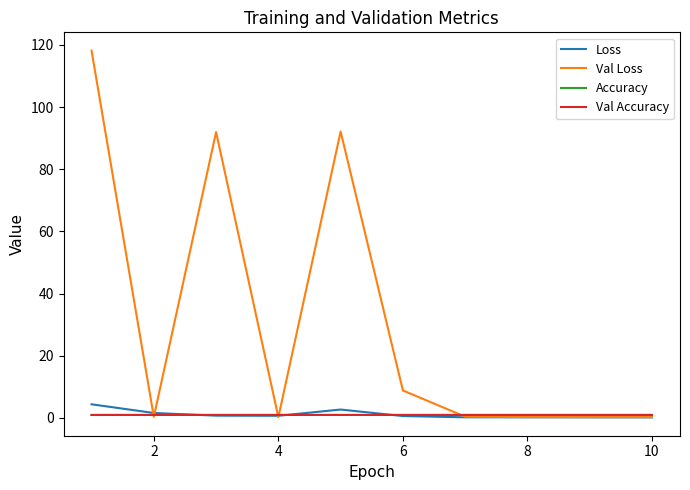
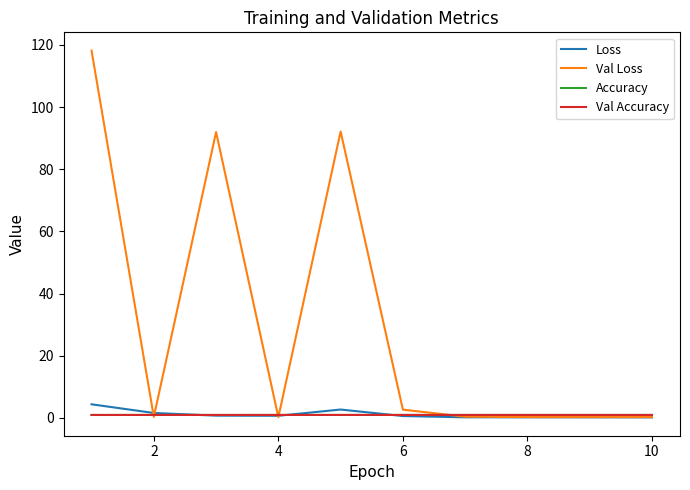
  {
    "Val Loss": {
-     "6": 9
+     "6": 3
    }
  }
